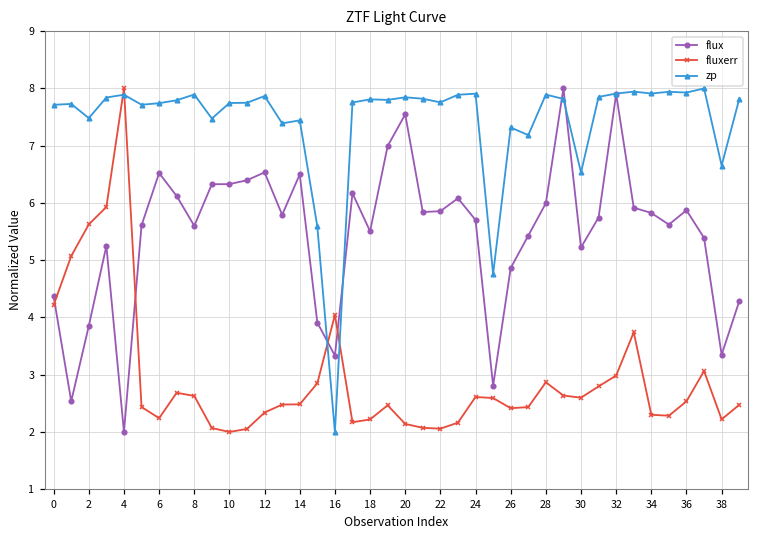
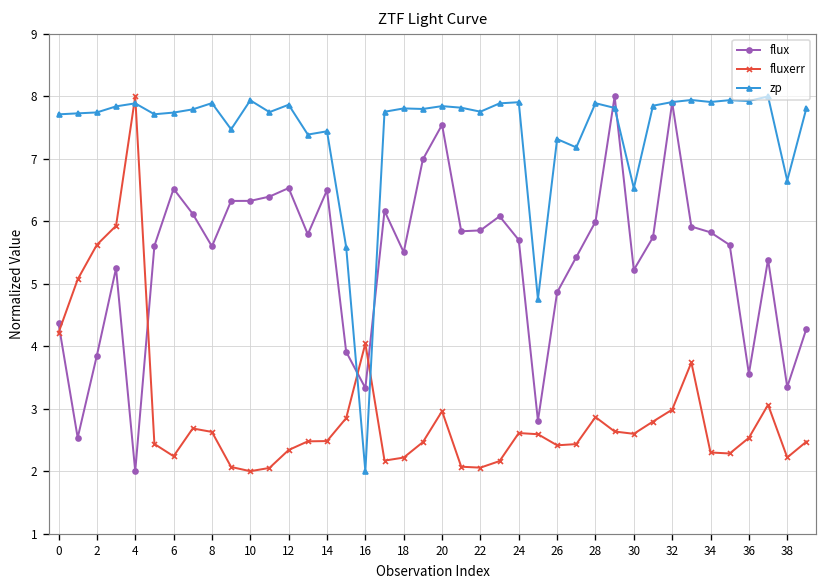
  {
    "flux": {
      "0": 4.4,
      "2": 3.9,
      "4": 2.0,
      "6": 6.5,
      "8": 5.6,
      "10": 6.3,
      "12": 6.5,
      "14": 6.5,
      "16": 3.3,
      "18": 5.5,
      "20": 7.5,
      "22": 5.9,
      "24": 5.7,
      "26": 4.9,
      "28": 6.0,
      "30": 5.2,
      "34": 5.8,
-     "36": 5.9,
+     "36": 3.6,
      "38": 3.3
    },
    "fluxerr": {
      "0": 4.2,
      "2": 5.6,
      "4": 8.0,
      "6": 2.2,
      "8": 2.6,
      "10": 2.0,
      "12": 2.3,
      "14": 2.5,
      "16": 4.0,
      "18": 2.2,
-     "20": 2.1,
+     "20": 3.0,
      "22": 2.1,
      "24": 2.6,
      "26": 2.4,
      "28": 2.9,
      "30": 2.6,
      "32": 3.0,
      "34": 2.3,
      "36": 2.5,
      "38": 2.2
    },
    "zp": {
      "0": 7.7,
-     "2": 7.5,
+     "2": 7.7,
      "4": 7.9,
      "6": 7.7,
      "8": 7.9,
-     "10": 7.7,
+     "10": 7.9,
      "12": 7.9,
      "14": 7.4,
      "16": 2.0,
      "18": 7.8,
      "20": 7.8,
      "22": 7.8,
      "24": 7.9,
      "26": 7.3,
      "28": 7.9,
      "30": 6.5,
      "34": 7.9,
      "36": 7.9,
      "38": 6.7
    }
  }
